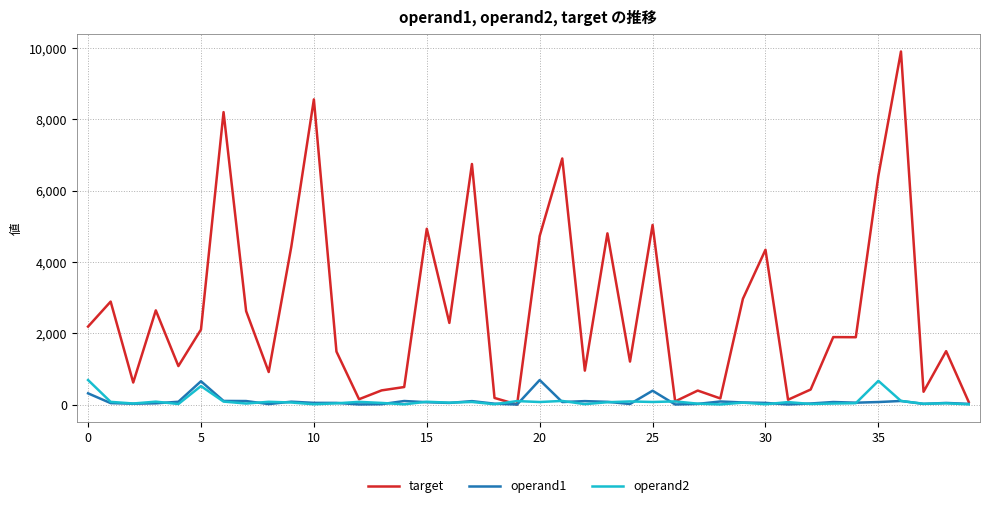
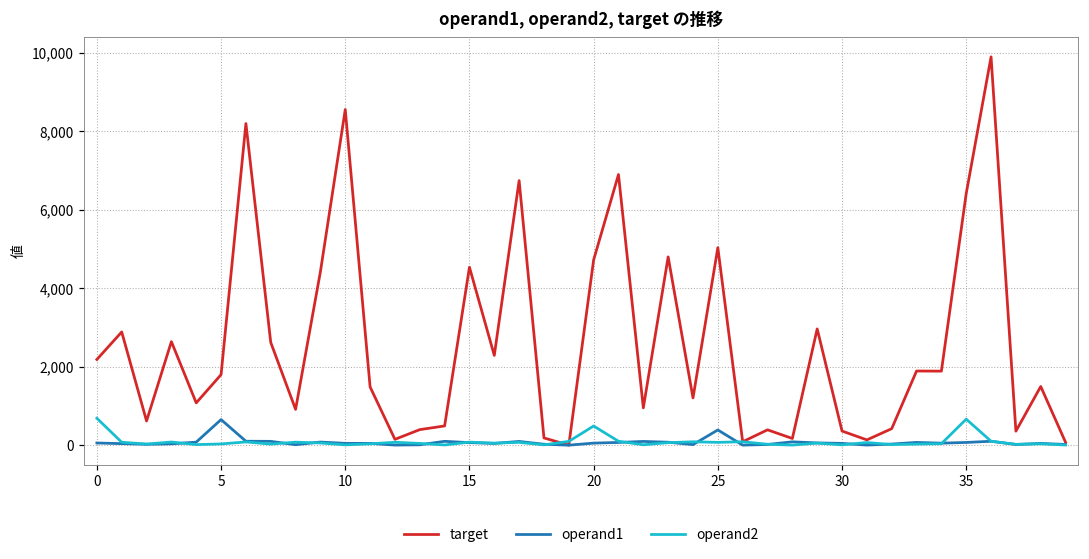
  {
    "target": {
      "0": "2,200",
-     "5": "2,100",
+     "5": "1,800",
      "10": "8,600",
-     "15": "4,900",
+     "15": "4,500",
      "20": "4,700",
      "25": "5,000",
-     "30": "4,300",
+     "30": "400",
      "35": "6,400"
    },
    "operand1": {
-     "0": "300",
+     "0": "100",
      "5": "700",
-     "20": "700",
+     "20": "100",
      "25": "400",
      "35": "100"
    },
    "operand2": {
      "0": "700",
-     "5": "500",
-     "20": "100",
+     "5": "0",
+     "20": "500",
      "25": "100",
      "35": "700"
    }
  }
